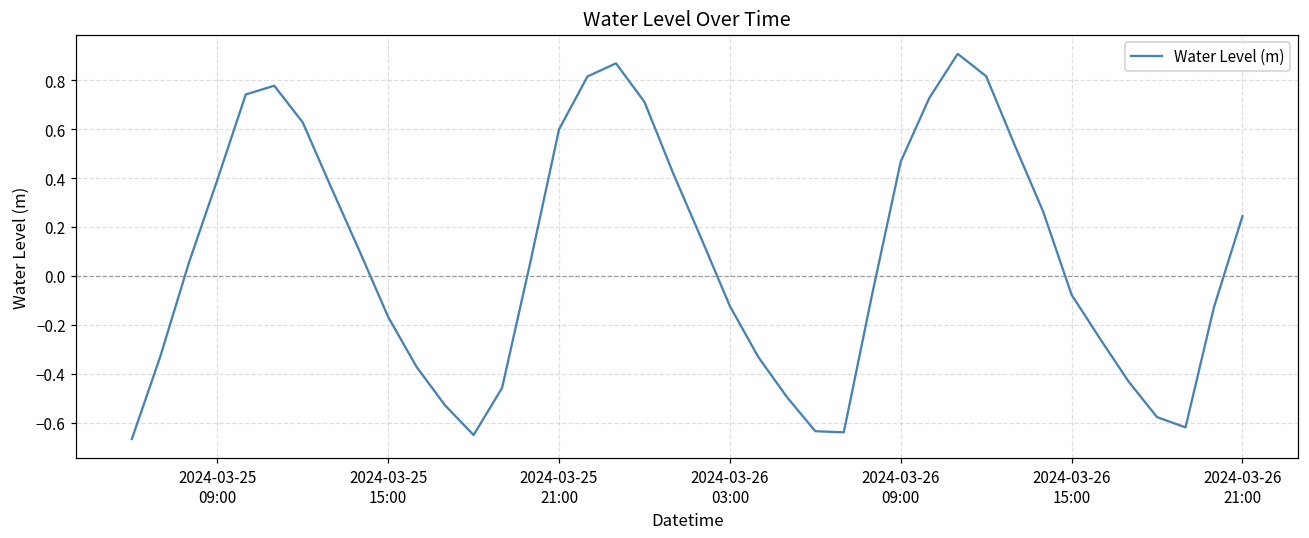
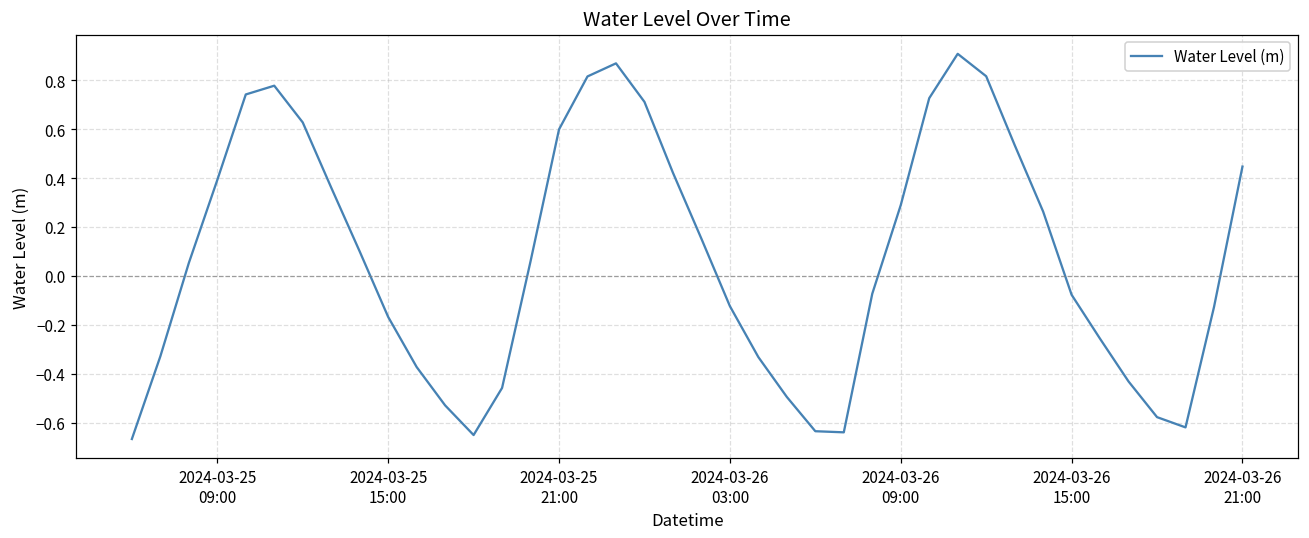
  {
    "2024-03-25 09:00": 0.39,
    "2024-03-25 15:00": -0.17,
    "2024-03-25 21:00": 0.60,
    "2024-03-26 03:00": -0.12,
-   "2024-03-26 09:00": 0.47,
+   "2024-03-26 09:00": 0.29,
    "2024-03-26 15:00": -0.08,
-   "2024-03-26 21:00": 0.24
+   "2024-03-26 21:00": 0.45
  }
